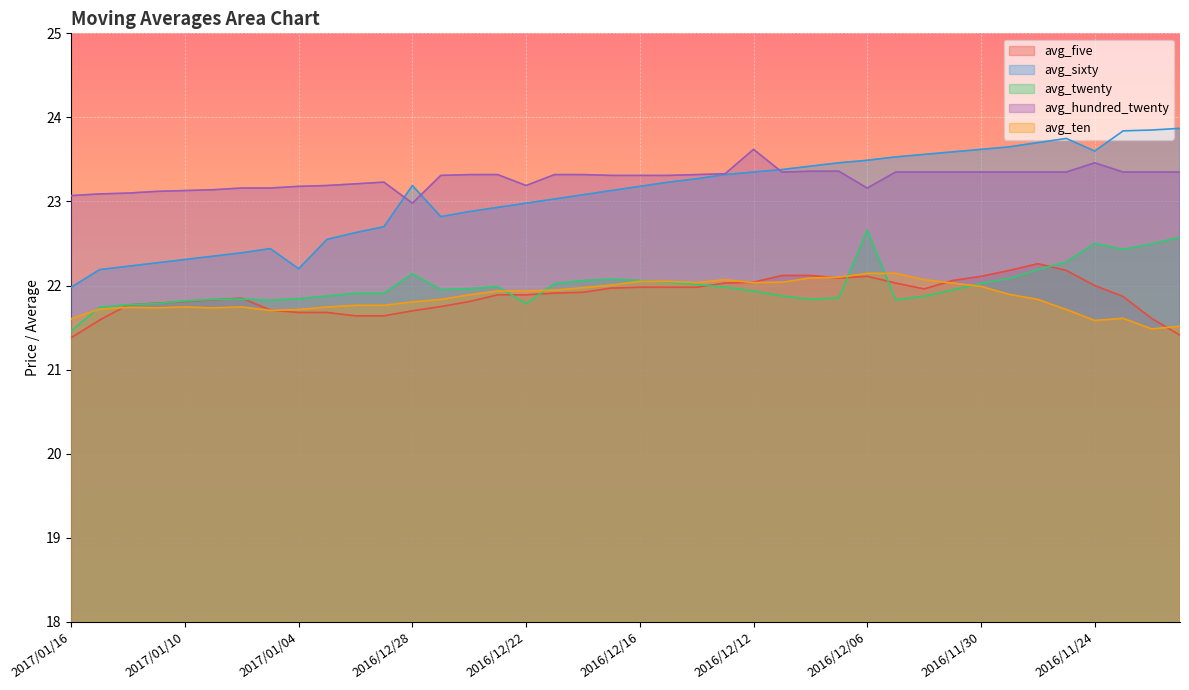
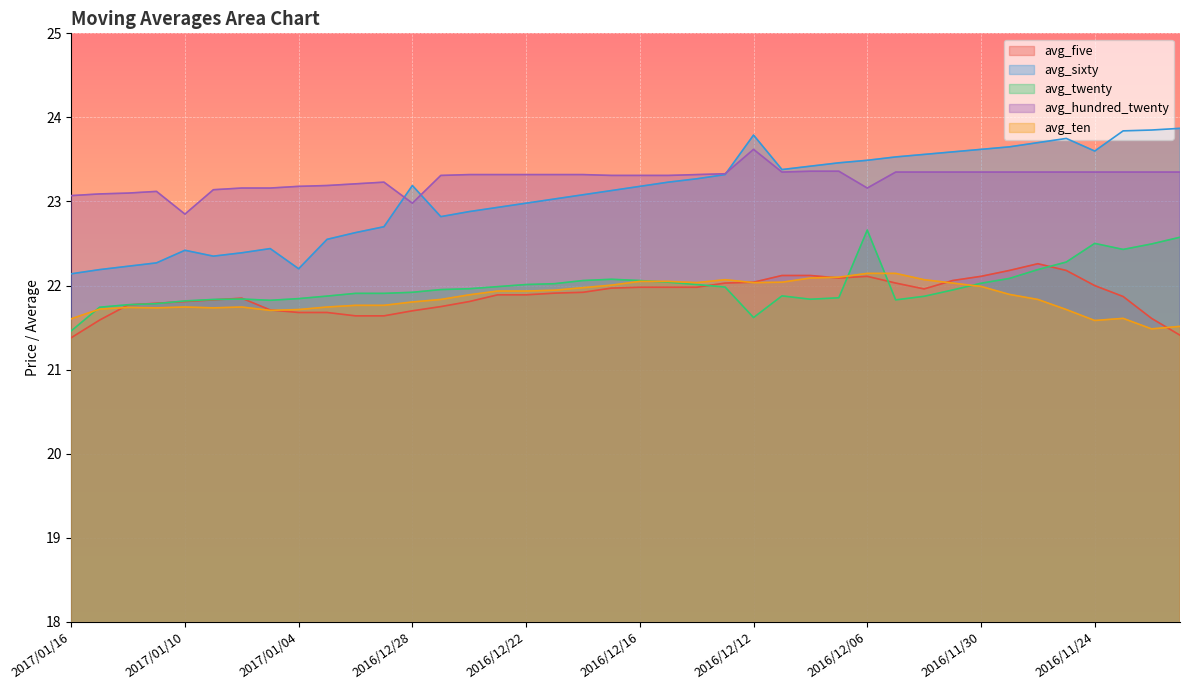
  {
    "avg_sixty": {
-     "2017/01/16": 22.0,
-     "2017/01/10": 22.3,
+     "2017/01/16": 22.1,
+     "2017/01/10": 22.4,
      "2017/01/04": 22.2,
      "2016/12/28": 23.2,
      "2016/12/22": 23.0,
      "2016/12/16": 23.2,
-     "2016/12/12": 23.4,
+     "2016/12/12": 23.8,
      "2016/12/06": 23.5,
      "2016/11/30": 23.6,
      "2016/11/24": 23.6
    },
    "avg_twenty": {
      "2017/01/16": 21.5,
      "2017/01/04": 21.8,
-     "2016/12/28": 22.1,
-     "2016/12/22": 21.8,
-     "2016/12/12": 21.9,
+     "2016/12/28": 21.9,
+     "2016/12/22": 22.0,
+     "2016/12/12": 21.6,
      "2016/12/06": 22.7,
      "2016/11/30": 22.0,
      "2016/11/24": 22.5
    },
    "avg_hundred_twenty": {
      "2017/01/16": 23.1,
-     "2017/01/10": 23.1,
+     "2017/01/10": 22.9,
      "2017/01/04": 23.2,
      "2016/12/28": 23.0,
-     "2016/12/22": 23.2,
+     "2016/12/22": 23.3,
      "2016/12/16": 23.3,
      "2016/12/12": 23.6,
      "2016/12/06": 23.2,
      "2016/11/30": 23.4,
-     "2016/11/24": 23.5
+     "2016/11/24": 23.4
    }
  }
